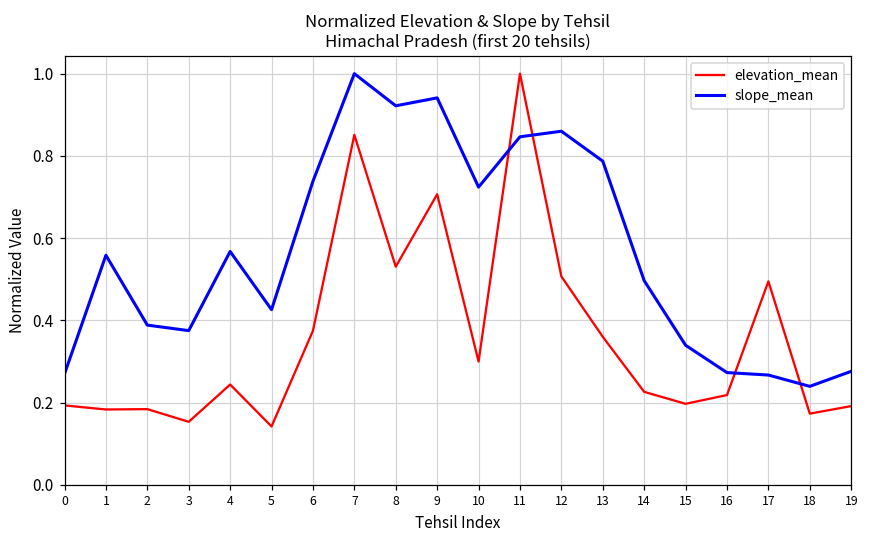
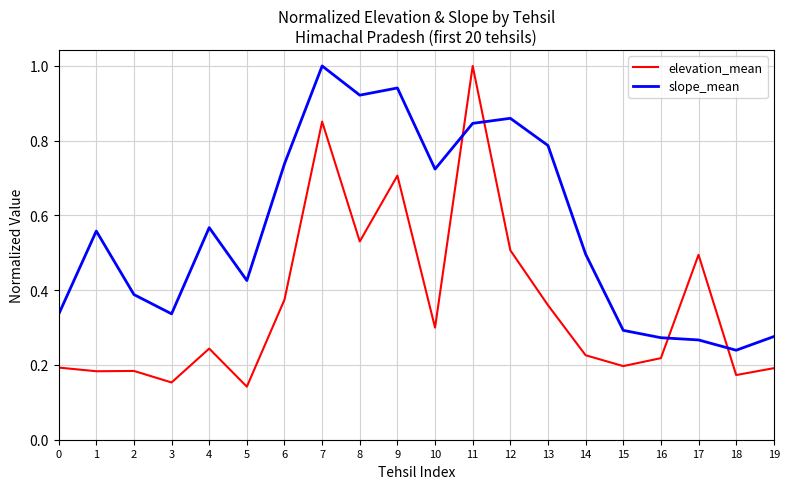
  {
    "elevation_mean": {
      "0": 0.19,
      "1": 0.18,
      "2": 0.18,
      "3": 0.15,
      "4": 0.24,
      "5": 0.14,
      "6": 0.37,
      "7": 0.85,
      "8": 0.53,
      "9": 0.71,
      "10": 0.30,
      "11": 1.00,
      "12": 0.51,
      "13": 0.36,
      "14": 0.23,
      "15": 0.20,
      "16": 0.22,
      "17": 0.49,
      "18": 0.17,
      "19": 0.19
    },
    "slope_mean": {
-     "0": 0.27,
+     "0": 0.34,
      "1": 0.56,
      "2": 0.39,
-     "3": 0.37,
+     "3": 0.34,
      "4": 0.57,
      "5": 0.43,
      "6": 0.74,
      "7": 1.00,
      "8": 0.92,
      "9": 0.94,
      "10": 0.72,
      "11": 0.85,
      "12": 0.86,
      "13": 0.79,
      "14": 0.50,
-     "15": 0.34,
+     "15": 0.29,
      "16": 0.27,
      "17": 0.27,
      "18": 0.24,
      "19": 0.28
    }
  }
